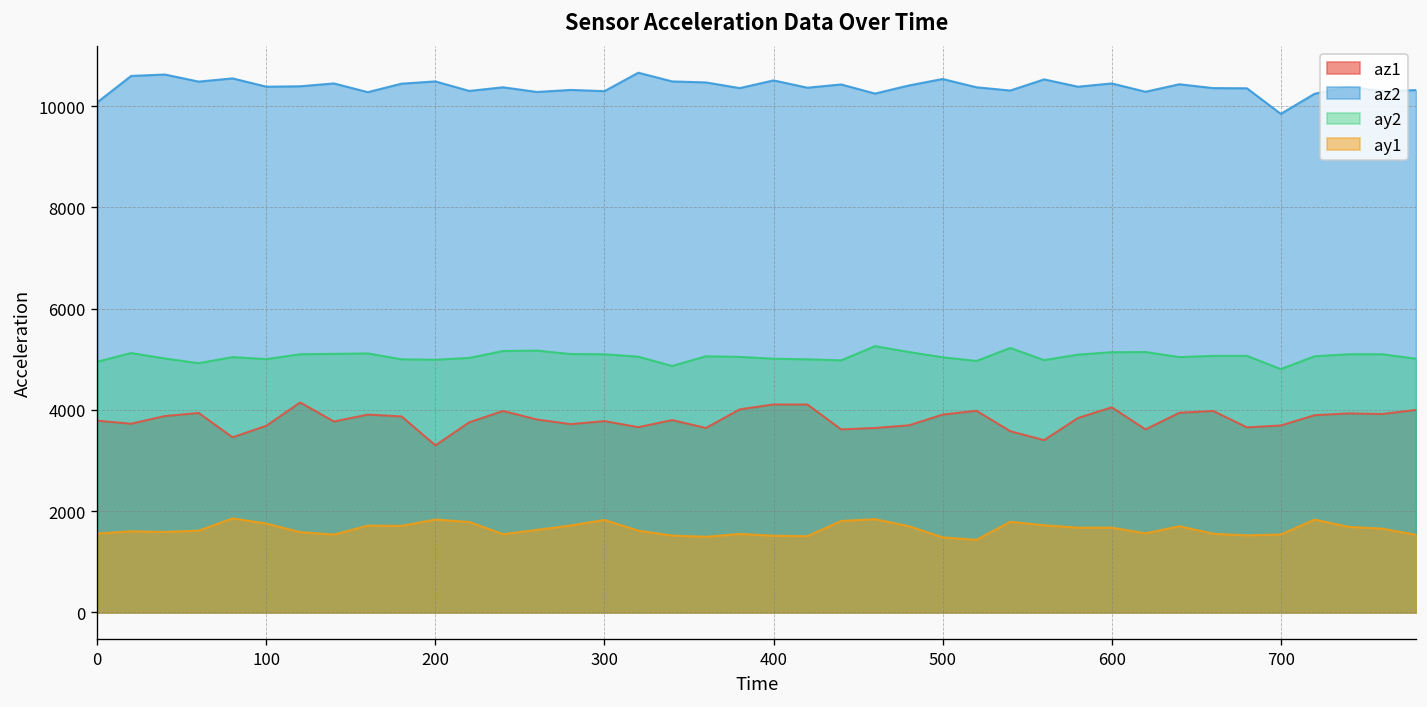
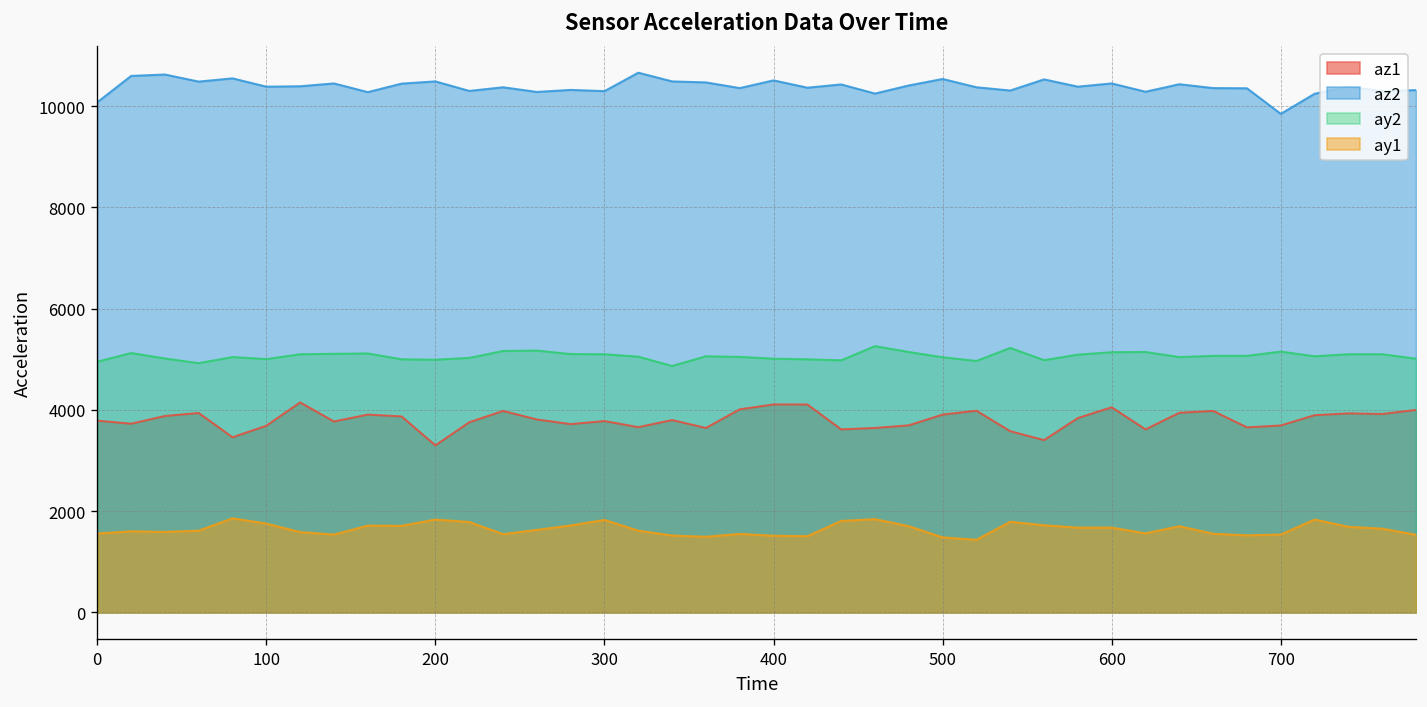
  {
    "az1": {
      "0": 3800,
      "100": 3700,
      "200": 3300,
      "300": 3800,
      "400": 4100,
      "500": 3900,
      "600": 4100,
      "700": 3700
    },
    "az2": {
      "0": 10100,
      "100": 10400,
      "200": 10500,
      "300": 10300,
      "400": 10500,
      "500": 10500,
      "600": 10400,
      "700": 9800
    },
    "ay2": {
      "0": 5000,
      "100": 5000,
      "200": 5000,
      "300": 5100,
      "400": 5000,
      "500": 5000,
      "600": 5100,
-     "700": 4800
+     "700": 5200
    },
    "ay1": {
      "0": 1600,
      "100": 1800,
      "200": 1800,
      "300": 1800,
      "400": 1500,
      "500": 1500,
      "600": 1700,
      "700": 1500
    }
  }
